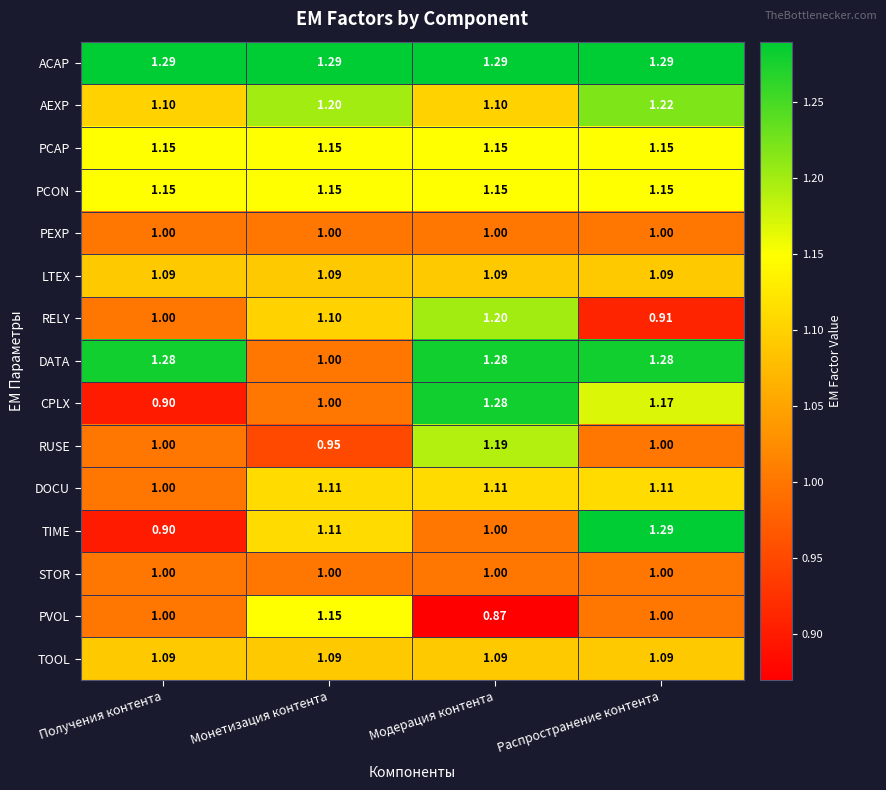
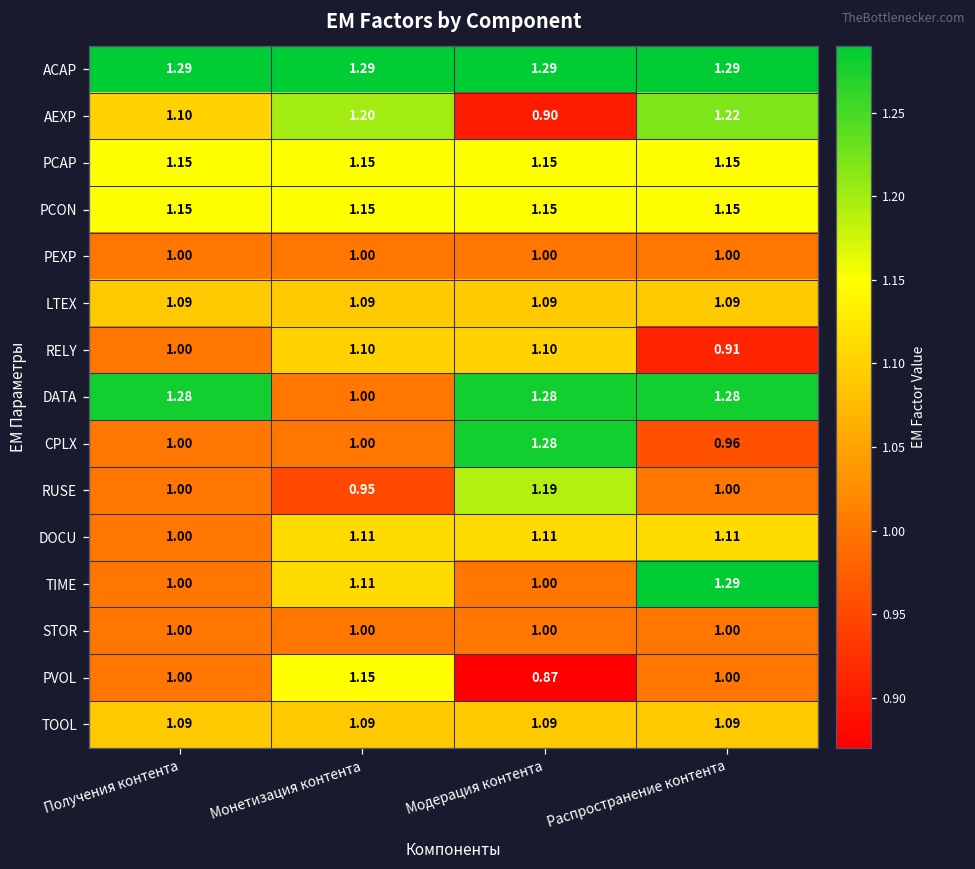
  {
    "ACAP": {
      "Получения контента": 1.29,
      "Монетизация контента": 1.29,
      "Модерация контента": 1.29,
      "Распространение контента": 1.29
    },
    "AEXP": {
      "Получения контента": 1.10,
      "Монетизация контента": 1.20,
-     "Модерация контента": 1.10,
+     "Модерация контента": 0.90,
      "Распространение контента": 1.22
    },
    "PCAP": {
      "Получения контента": 1.15,
      "Монетизация контента": 1.15,
      "Модерация контента": 1.15,
      "Распространение контента": 1.15
    },
    "PCON": {
      "Получения контента": 1.15,
      "Монетизация контента": 1.15,
      "Модерация контента": 1.15,
      "Распространение контента": 1.15
    },
    "PEXP": {
      "Получения контента": 1.00,
      "Монетизация контента": 1.00,
      "Модерация контента": 1.00,
      "Распространение контента": 1.00
    },
    "LTEX": {
      "Получения контента": 1.09,
      "Монетизация контента": 1.09,
      "Модерация контента": 1.09,
      "Распространение контента": 1.09
    },
    "RELY": {
      "Получения контента": 1.00,
      "Монетизация контента": 1.10,
-     "Модерация контента": 1.20,
+     "Модерация контента": 1.10,
      "Распространение контента": 0.91
    },
    "DATA": {
      "Получения контента": 1.28,
      "Монетизация контента": 1.00,
      "Модерация контента": 1.28,
      "Распространение контента": 1.28
    },
    "CPLX": {
-     "Получения контента": 0.90,
+     "Получения контента": 1.00,
      "Монетизация контента": 1.00,
      "Модерация контента": 1.28,
-     "Распространение контента": 1.17
+     "Распространение контента": 0.96
    },
    "RUSE": {
      "Получения контента": 1.00,
      "Монетизация контента": 0.95,
      "Модерация контента": 1.19,
      "Распространение контента": 1.00
    },
    "DOCU": {
      "Получения контента": 1.00,
      "Монетизация контента": 1.11,
      "Модерация контента": 1.11,
      "Распространение контента": 1.11
    },
    "TIME": {
-     "Получения контента": 0.90,
+     "Получения контента": 1.00,
      "Монетизация контента": 1.11,
      "Модерация контента": 1.00,
      "Распространение контента": 1.29
    },
    "STOR": {
      "Получения контента": 1.00,
      "Монетизация контента": 1.00,
      "Модерация контента": 1.00,
      "Распространение контента": 1.00
    },
    "PVOL": {
      "Получения контента": 1.00,
      "Монетизация контента": 1.15,
      "Модерация контента": 0.87,
      "Распространение контента": 1.00
    },
    "TOOL": {
      "Получения контента": 1.09,
      "Монетизация контента": 1.09,
      "Модерация контента": 1.09,
      "Распространение контента": 1.09
    }
  }
